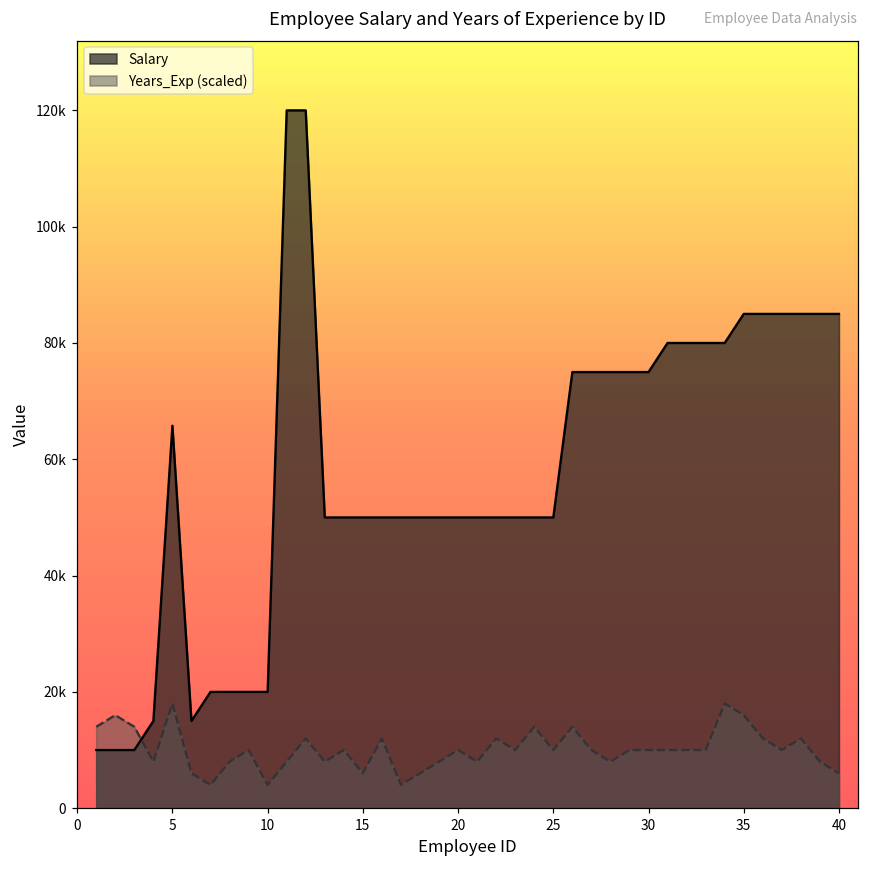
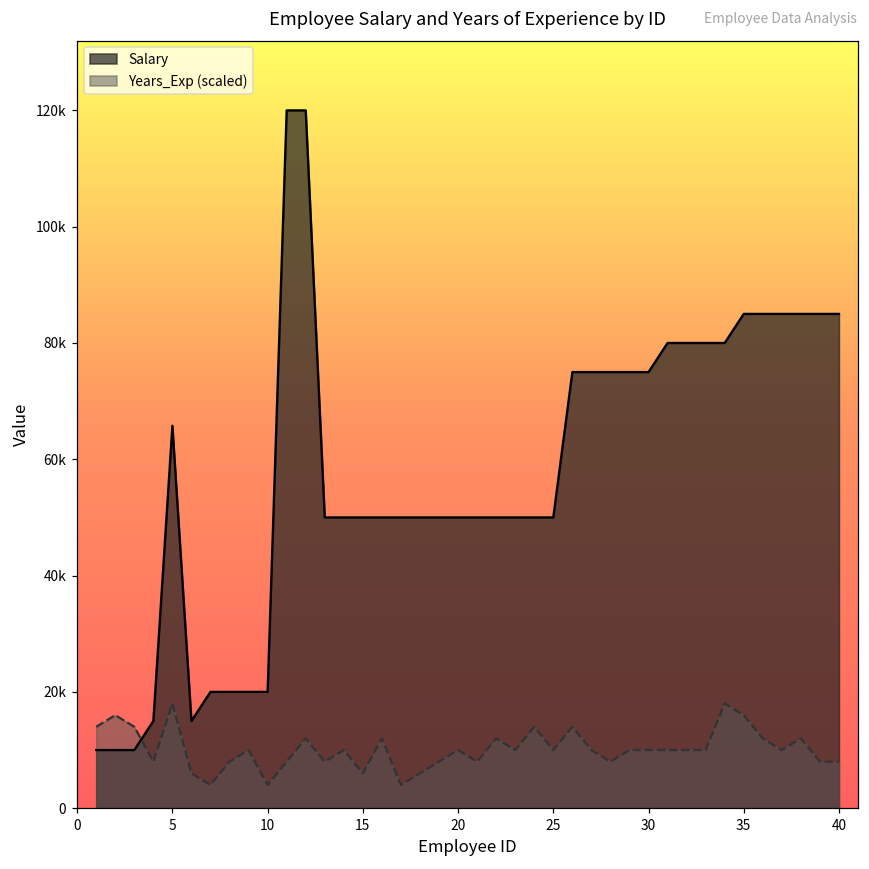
  {
    "Salary": {
      "5": 66000,
      "10": 20000,
      "15": 50000,
      "20": 50000,
      "25": 50000,
      "30": 75000,
      "35": 85000,
      "40": 85000
    },
    "Years_Exp (scaled)": {
      "5": 18000,
      "10": 4000,
      "15": 6000,
      "20": 10000,
      "25": 10000,
      "30": 10000,
      "35": 16000,
-     "40": 6000
+     "40": 8000
    }
  }
